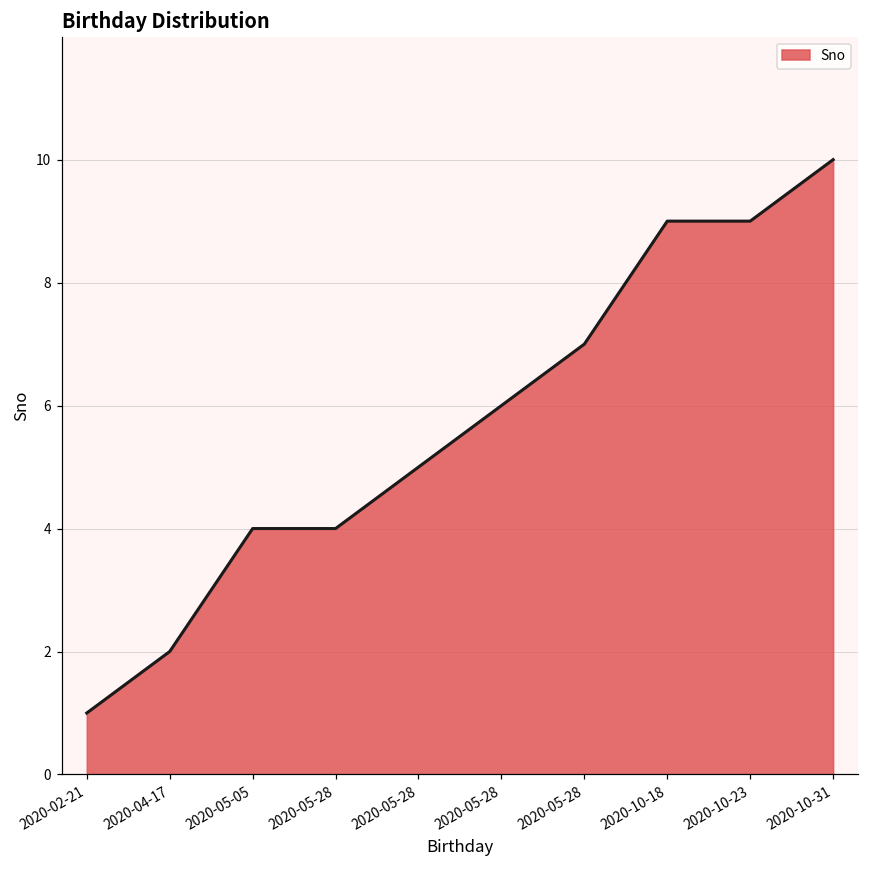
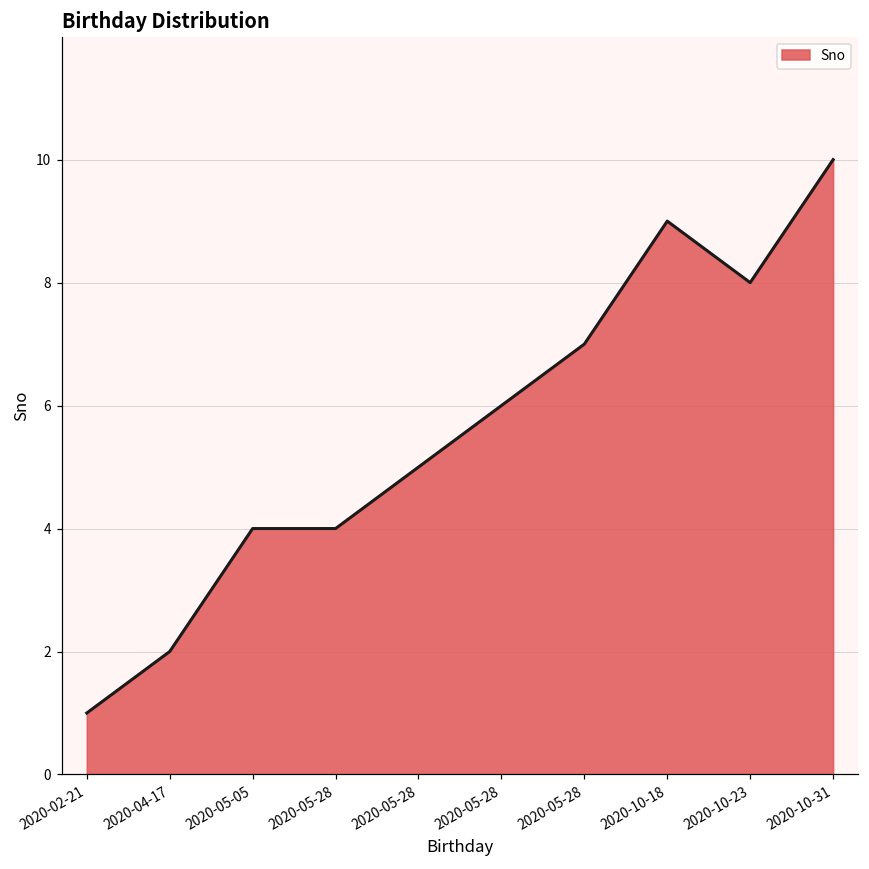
  {
    "2020-02-21": 1,
    "2020-04-17": 2,
    "2020-05-05": 4,
    "2020-10-18": 9,
-   "2020-10-23": 9,
+   "2020-10-23": 8,
    "2020-10-31": 10
  }
